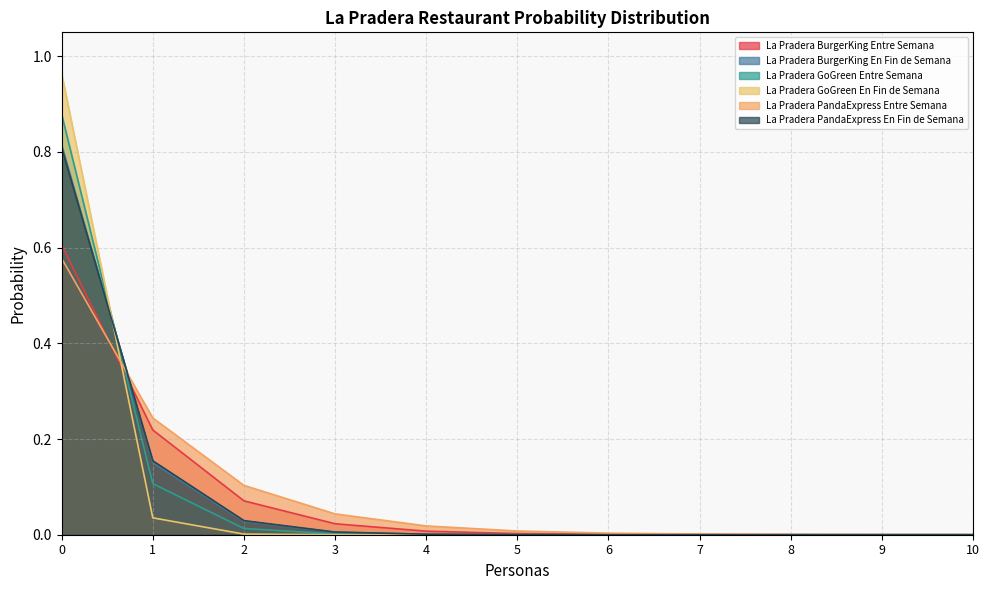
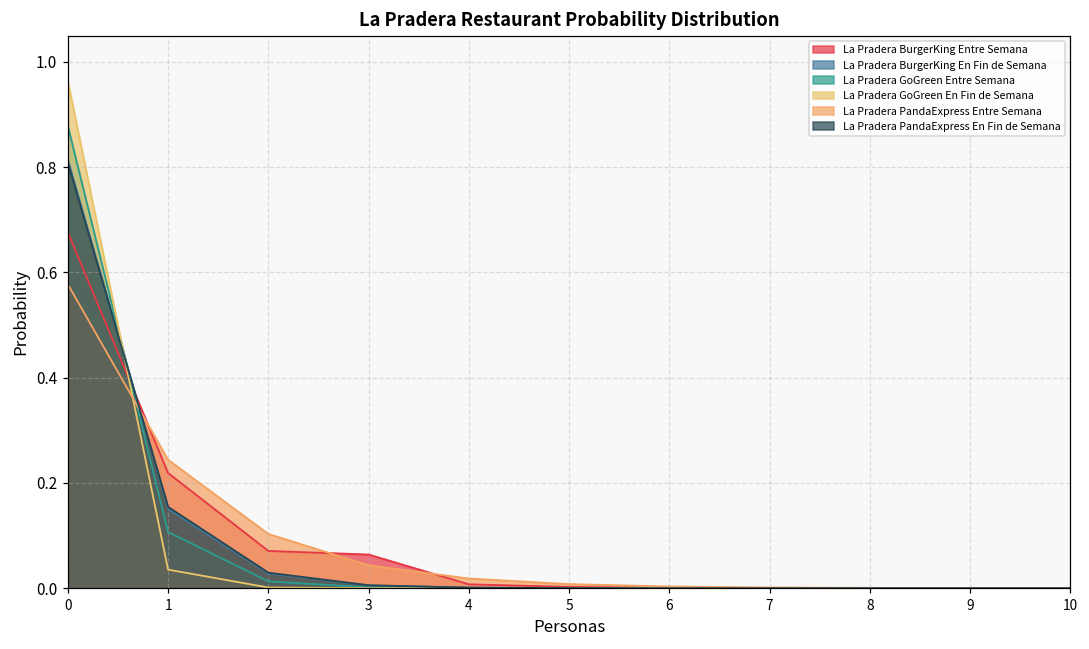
  {
    "La Pradera BurgerKing Entre Semana": {
-     "0": 0.61,
+     "0": 0.68,
      "1": 0.22,
      "2": 0.07,
-     "3": 0.02,
+     "3": 0.06,
      "4": 0.01
    },
    "La Pradera PandaExpress En Fin de Semana": {
      "0": 0.81
    }
  }
